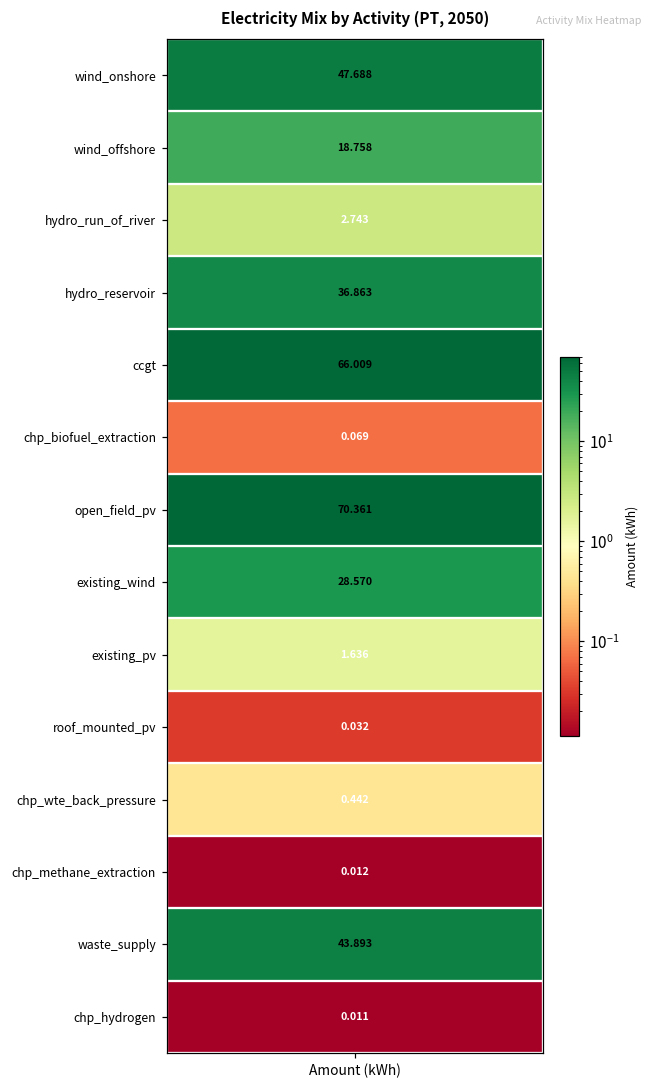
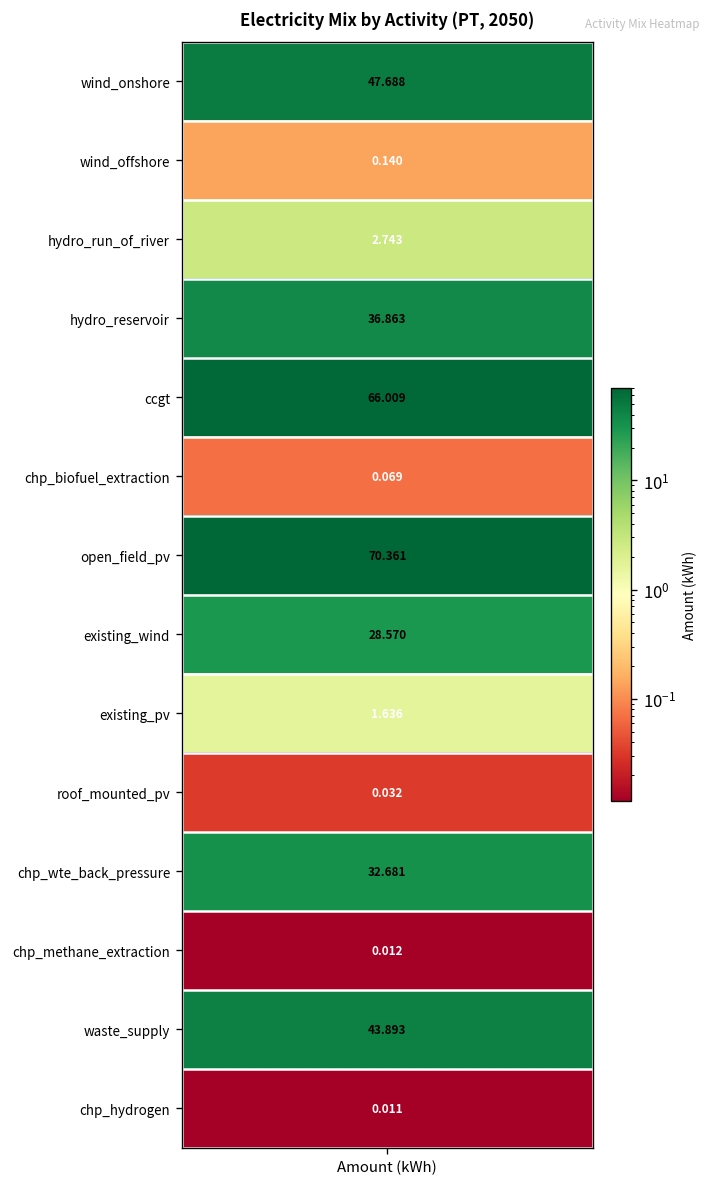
  {
    "wind_onshore": {
      "Amount (kWh)": 47.688
    },
    "wind_offshore": {
-     "Amount (kWh)": 18.758
+     "Amount (kWh)": 0.140
    },
    "hydro_run_of_river": {
      "Amount (kWh)": 2.743
    },
    "hydro_reservoir": {
      "Amount (kWh)": 36.863
    },
    "ccgt": {
      "Amount (kWh)": 66.009
    },
    "chp_biofuel_extraction": {
      "Amount (kWh)": 0.069
    },
    "open_field_pv": {
      "Amount (kWh)": 70.361
    },
    "existing_wind": {
      "Amount (kWh)": 28.570
    },
    "existing_pv": {
      "Amount (kWh)": 1.636
    },
    "roof_mounted_pv": {
      "Amount (kWh)": 0.032
    },
    "chp_wte_back_pressure": {
-     "Amount (kWh)": 0.442
+     "Amount (kWh)": 32.681
    },
    "chp_methane_extraction": {
      "Amount (kWh)": 0.012
    },
    "waste_supply": {
      "Amount (kWh)": 43.893
    },
    "chp_hydrogen": {
      "Amount (kWh)": 0.011
    }
  }
